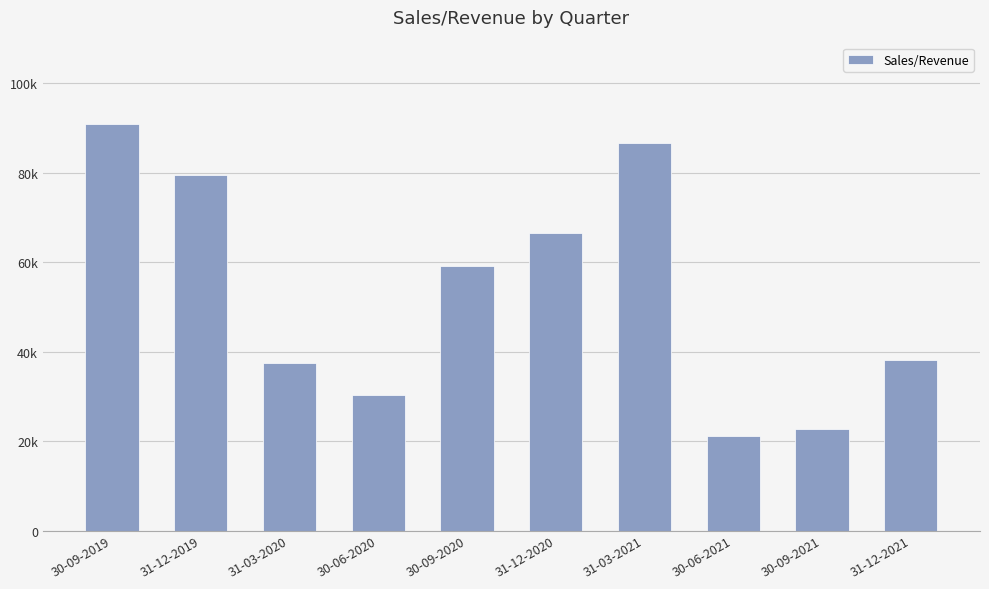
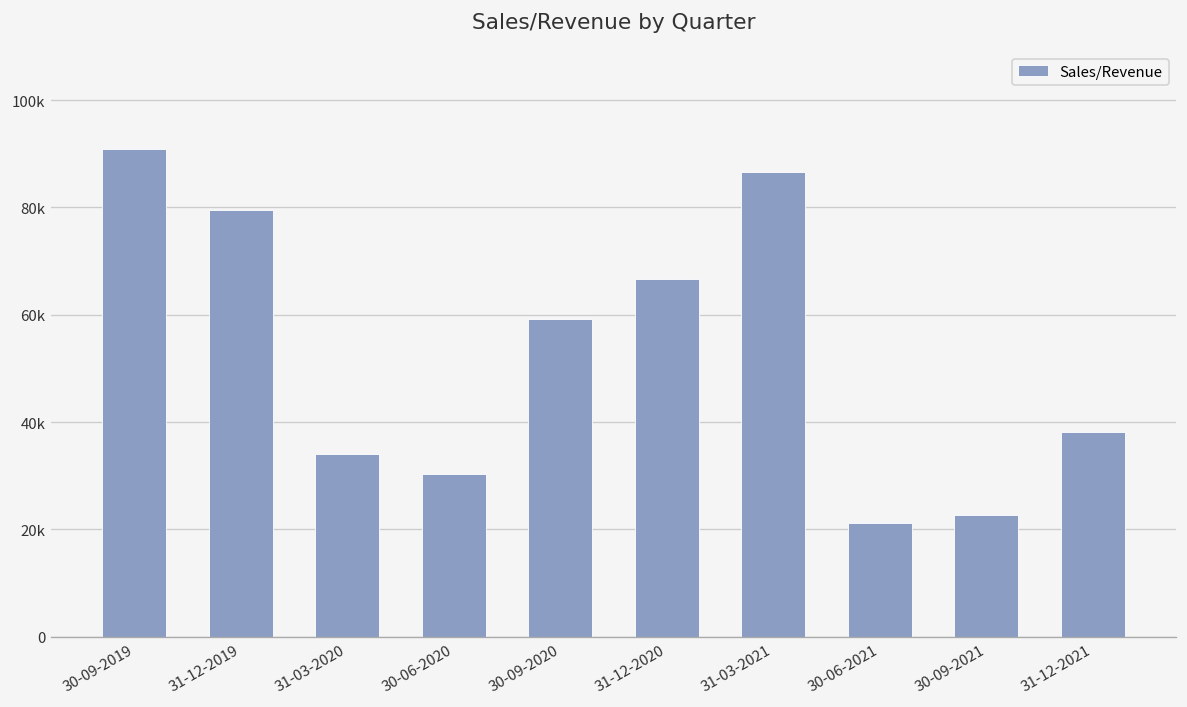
  {
    "30-09-2019": 91000,
    "31-12-2019": 79000,
-   "31-03-2020": 38000,
+   "31-03-2020": 34000,
    "30-06-2020": 30000,
    "30-09-2020": 59000,
    "31-12-2020": 67000,
    "31-03-2021": 87000,
    "30-06-2021": 21000,
    "30-09-2021": 23000,
    "31-12-2021": 38000
  }
